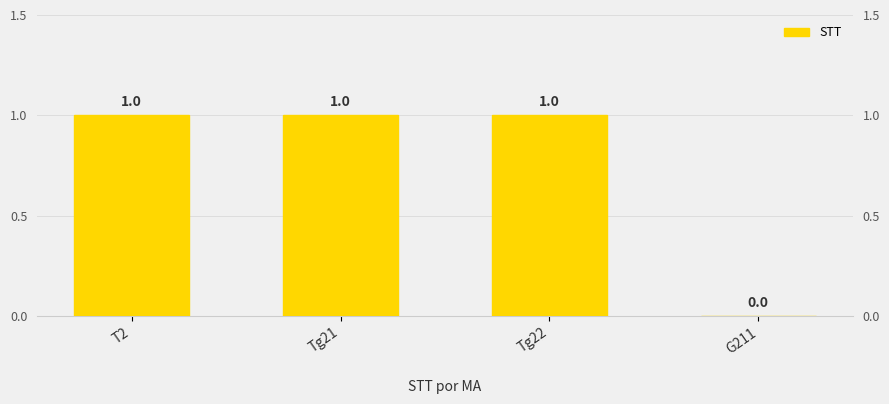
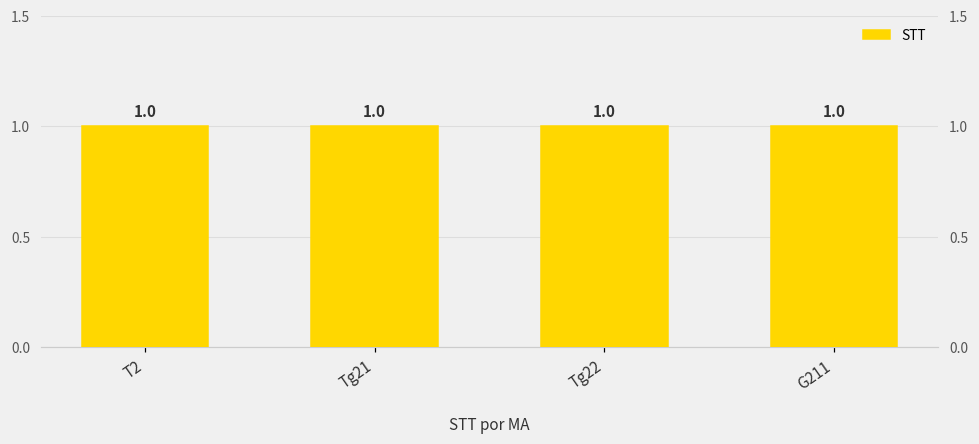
  {
    "T2": 1.0,
    "Tg21": 1.0,
    "Tg22": 1.0,
-   "G211": 0.0
+   "G211": 1.0
  }
